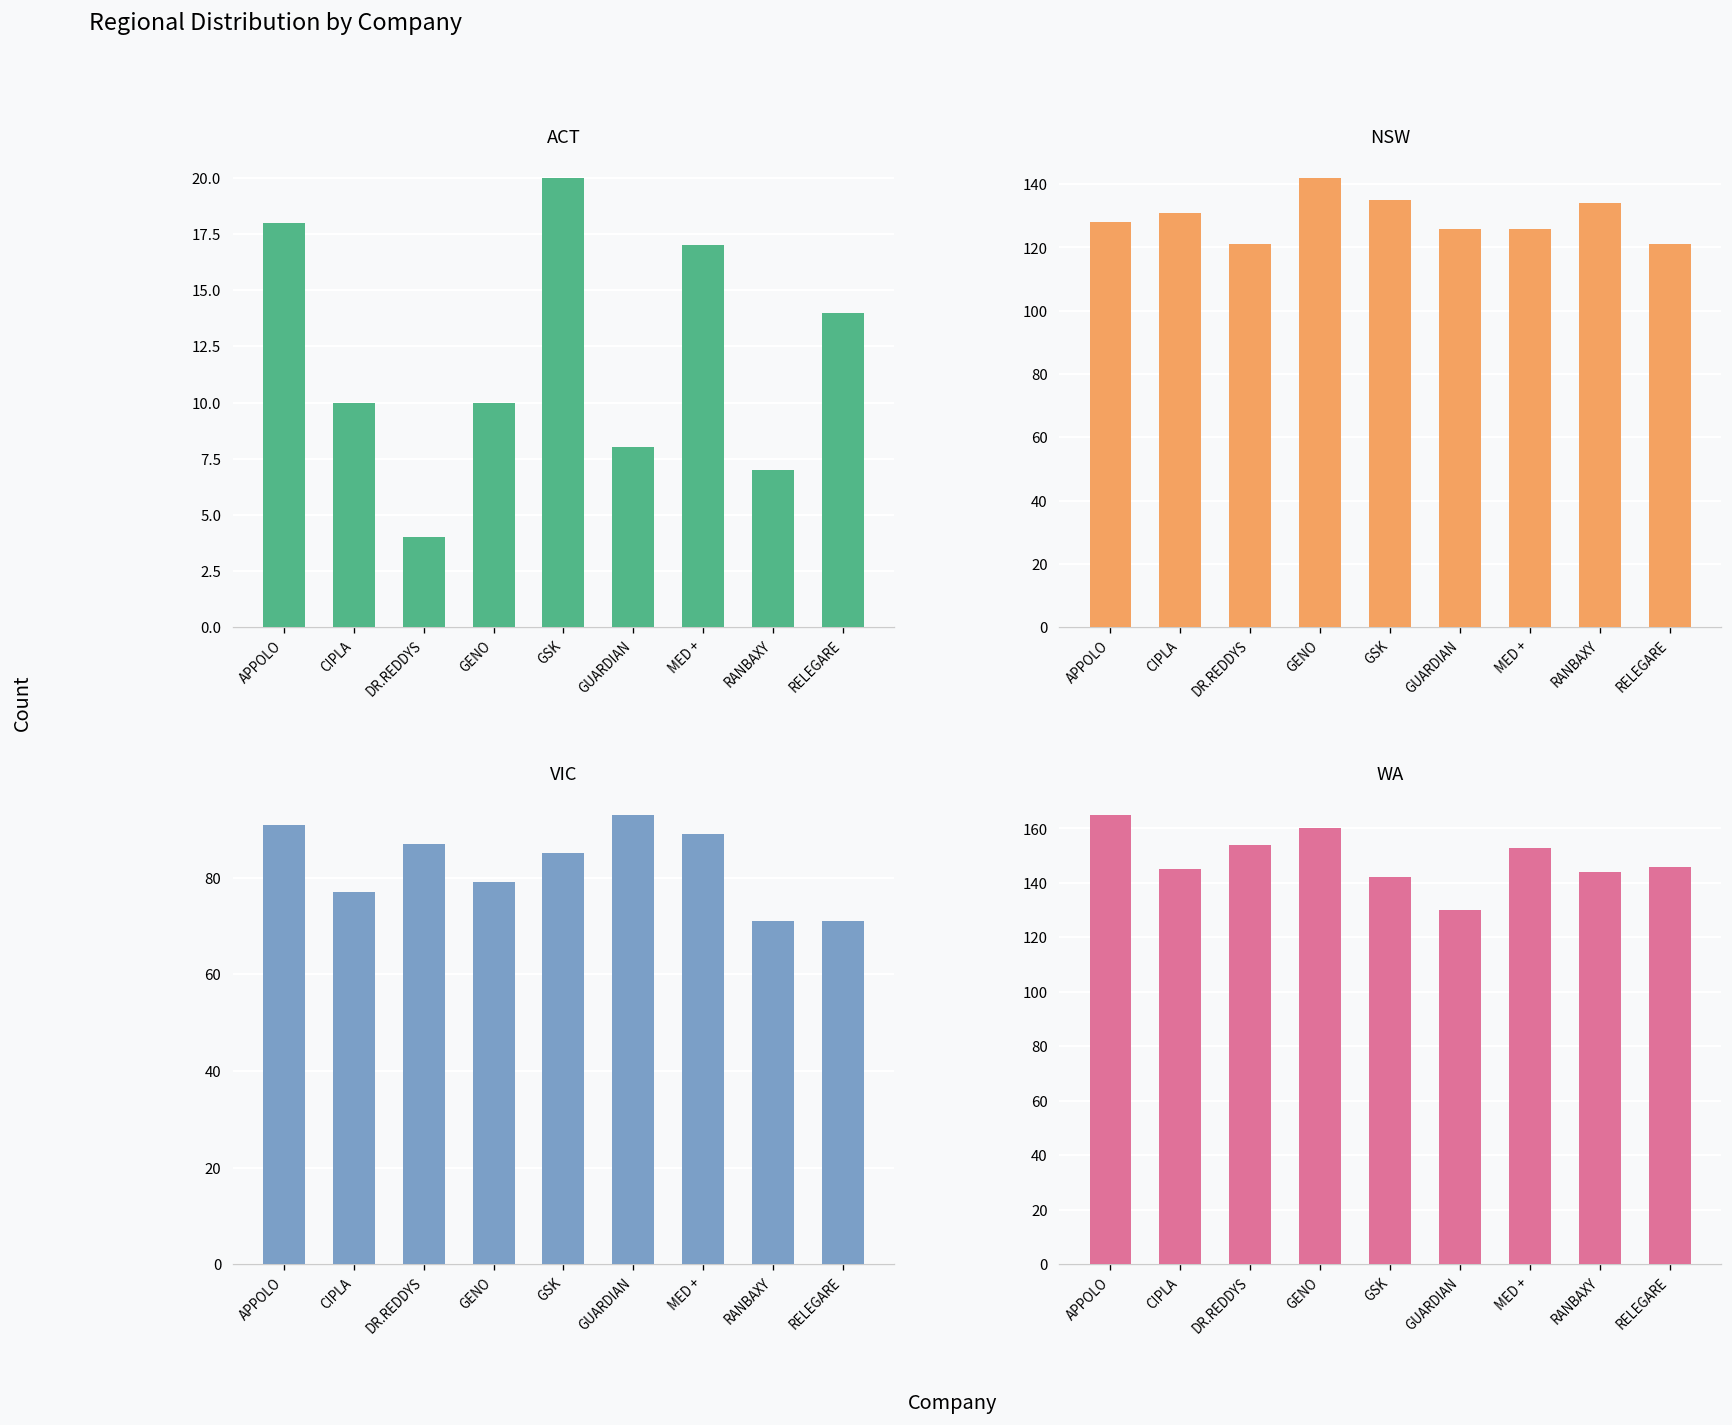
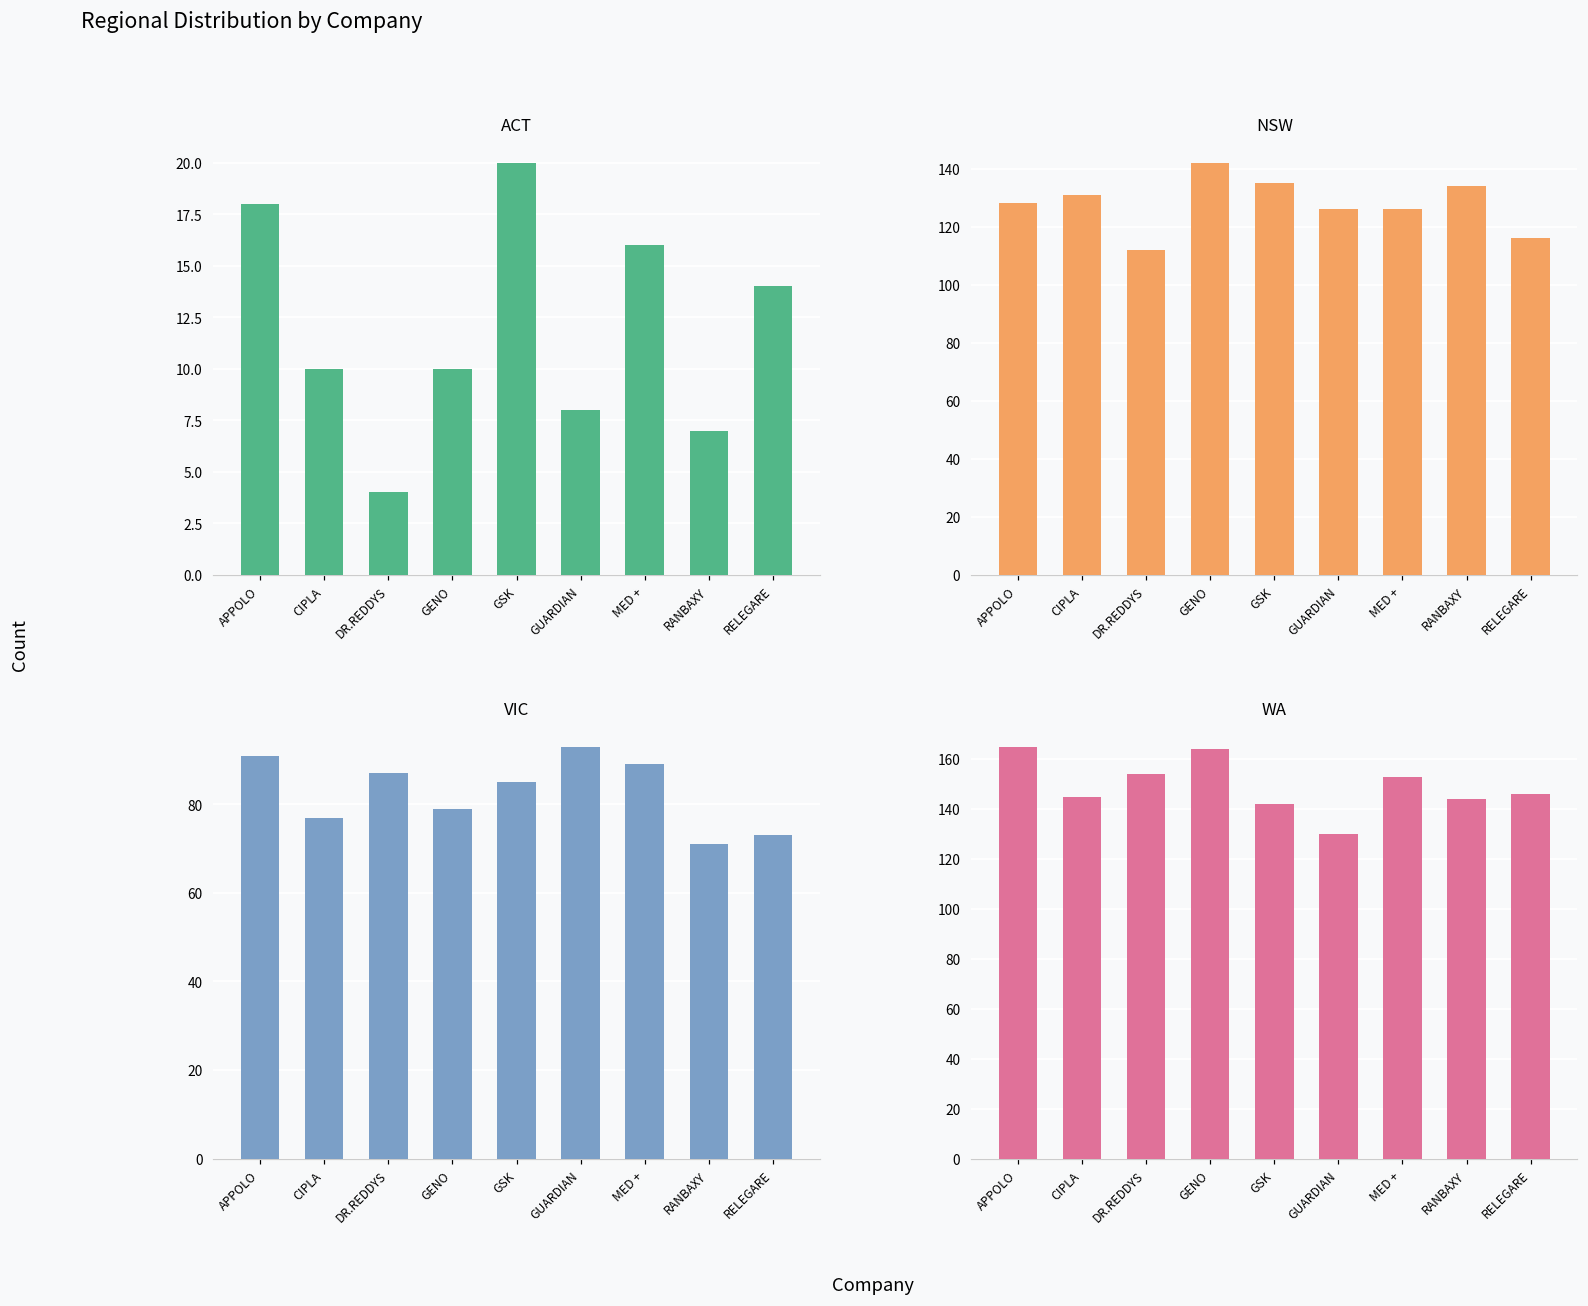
  {
    "ACT": {
      "APPOLO": 18,
      "CIPLA": 10,
      "DR.REDDYS": 4,
      "GENO": 10,
      "GSK": 20,
      "GUARDIAN": 8,
-     "MED +": 17,
+     "MED +": 16,
      "RANBAXY": 7,
      "RELEGARE": 14
    },
    "NSW": {
      "APPOLO": 128,
      "CIPLA": 131,
-     "DR.REDDYS": 121,
+     "DR.REDDYS": 112,
      "GENO": 142,
      "GSK": 135,
      "GUARDIAN": 126,
      "MED +": 126,
      "RANBAXY": 134,
-     "RELEGARE": 121
+     "RELEGARE": 116
    },
    "VIC": {
      "APPOLO": 91,
      "CIPLA": 77,
      "DR.REDDYS": 87,
      "GENO": 79,
      "GSK": 85,
      "GUARDIAN": 93,
      "MED +": 89,
      "RANBAXY": 71,
-     "RELEGARE": 71
+     "RELEGARE": 73
    },
    "WA": {
      "APPOLO": 165,
      "CIPLA": 145,
      "DR.REDDYS": 154,
-     "GENO": 160,
+     "GENO": 164,
      "GSK": 142,
      "GUARDIAN": 130,
      "MED +": 153,
      "RANBAXY": 144,
      "RELEGARE": 146
    }
  }
